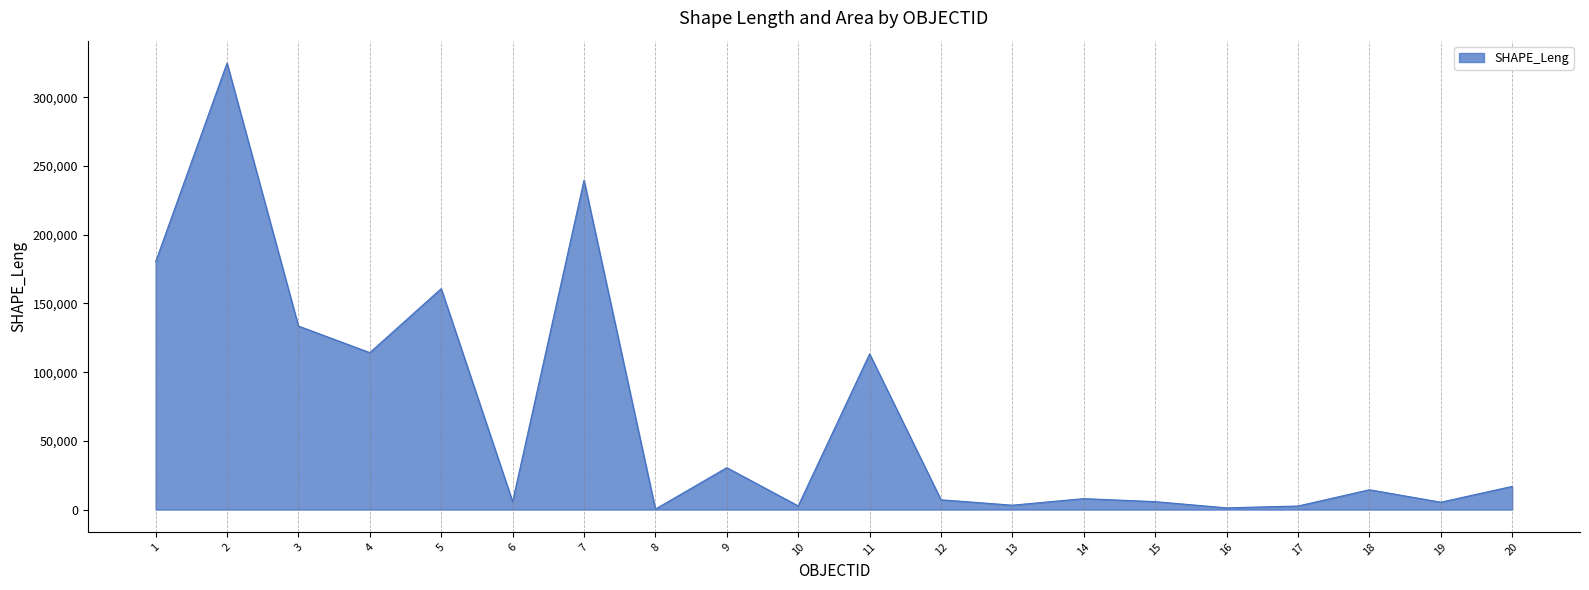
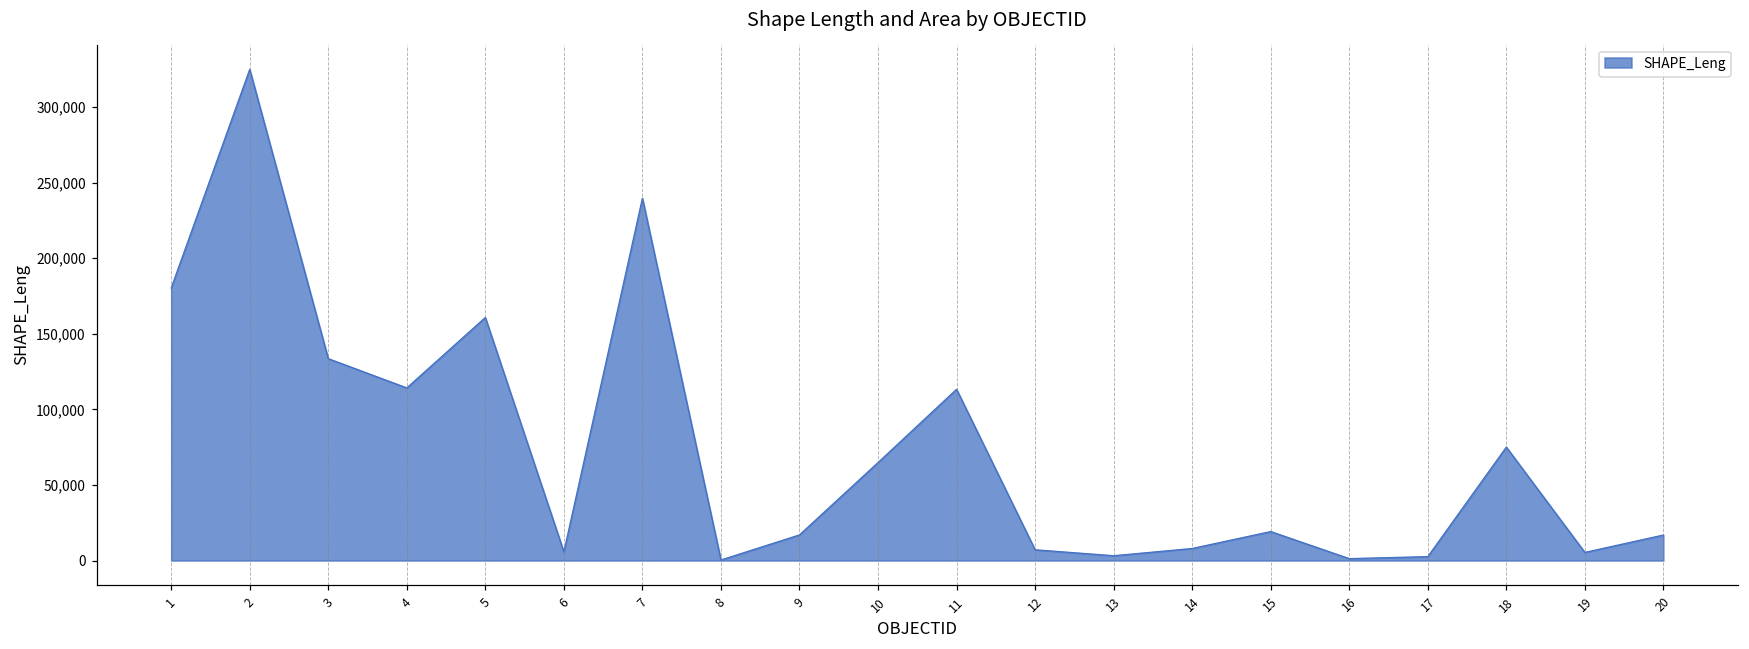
  {
    "1": "180,000",
    "2": "325,000",
    "3": "134,000",
    "4": "114,000",
    "5": "161,000",
    "6": "6,000",
    "7": "240,000",
    "8": "0",
-   "9": "31,000",
-   "10": "3,000",
+   "9": "17,000",
+   "10": "65,000",
    "11": "113,000",
    "12": "7,000",
    "13": "3,000",
    "14": "8,000",
-   "15": "6,000",
+   "15": "19,000",
    "16": "1,000",
    "17": "3,000",
-   "18": "14,000",
+   "18": "75,000",
    "19": "5,000",
    "20": "17,000"
  }
